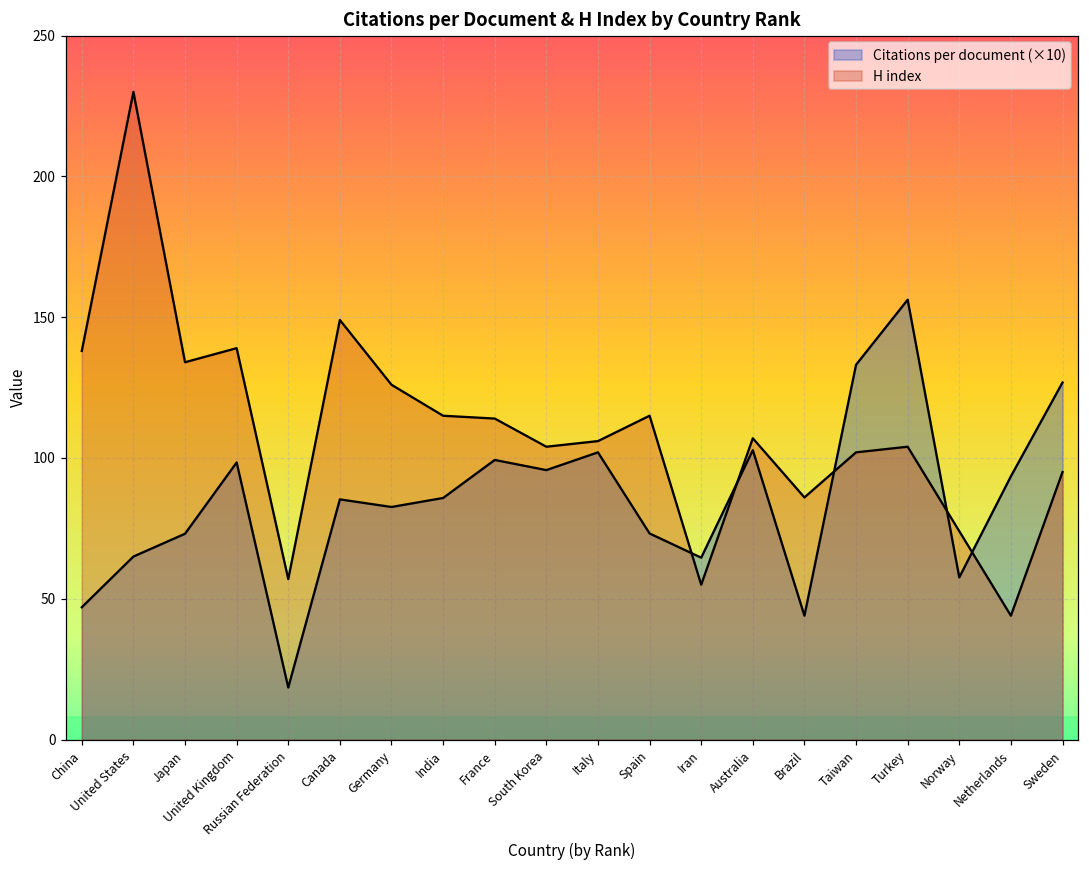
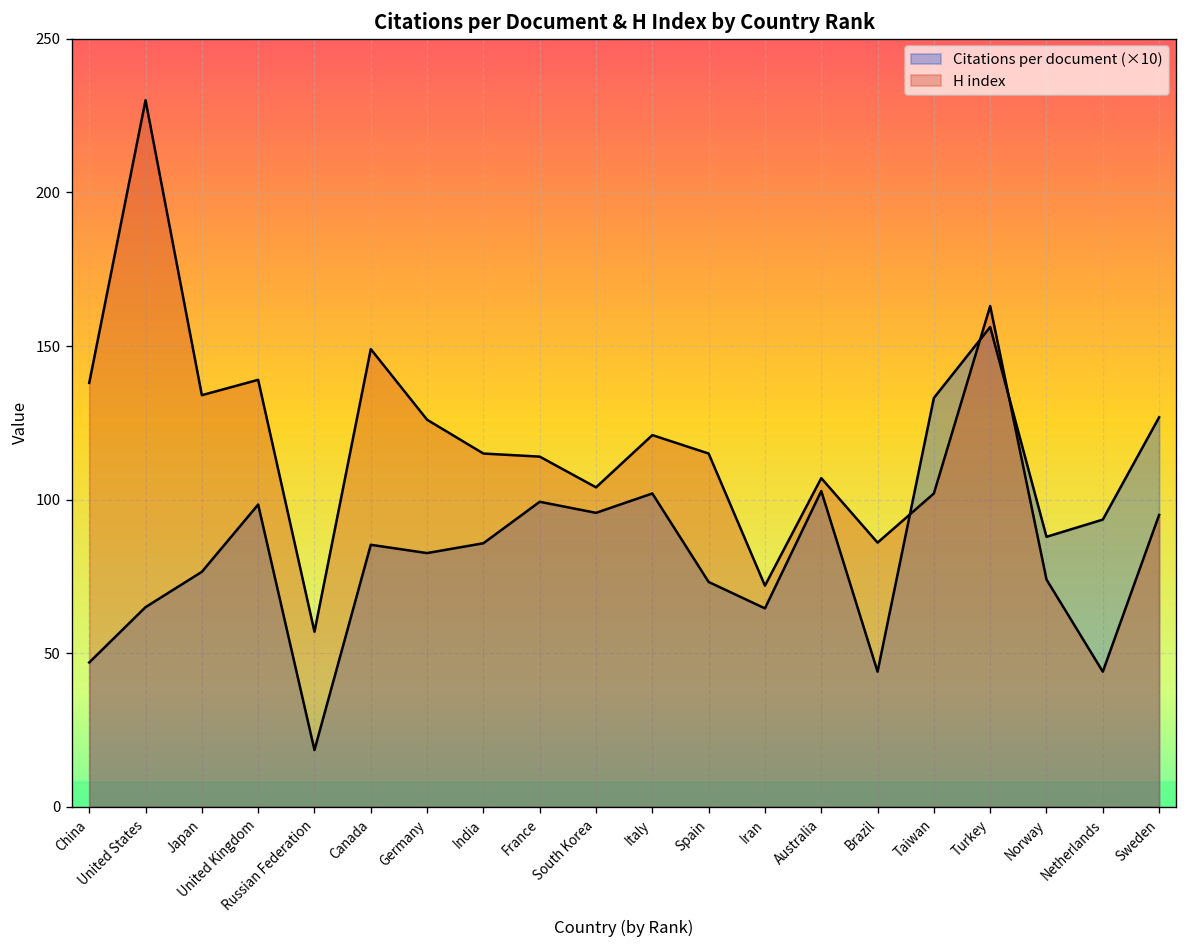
  {
    "Citations per document (×10)": {
      "China": 47,
      "United States": 65,
-     "Japan": 73,
+     "Japan": 77,
      "United Kingdom": 98,
      "Russian Federation": 19,
      "Canada": 85,
      "Germany": 83,
      "India": 86,
      "France": 99,
      "South Korea": 96,
      "Italy": 102,
      "Spain": 73,
      "Iran": 65,
      "Australia": 103,
      "Brazil": 44,
      "Taiwan": 133,
      "Turkey": 156,
-     "Norway": 58,
+     "Norway": 88,
      "Netherlands": 94,
      "Sweden": 127
    },
    "H index": {
      "China": 138,
      "United States": 230,
      "Japan": 134,
      "United Kingdom": 139,
      "Russian Federation": 57,
      "Canada": 149,
      "Germany": 126,
      "India": 115,
      "France": 114,
      "South Korea": 104,
-     "Italy": 106,
+     "Italy": 121,
      "Spain": 115,
-     "Iran": 55,
+     "Iran": 72,
      "Australia": 107,
      "Brazil": 86,
      "Taiwan": 102,
-     "Turkey": 104,
+     "Turkey": 163,
      "Norway": 74,
      "Netherlands": 44,
      "Sweden": 95
    }
  }
